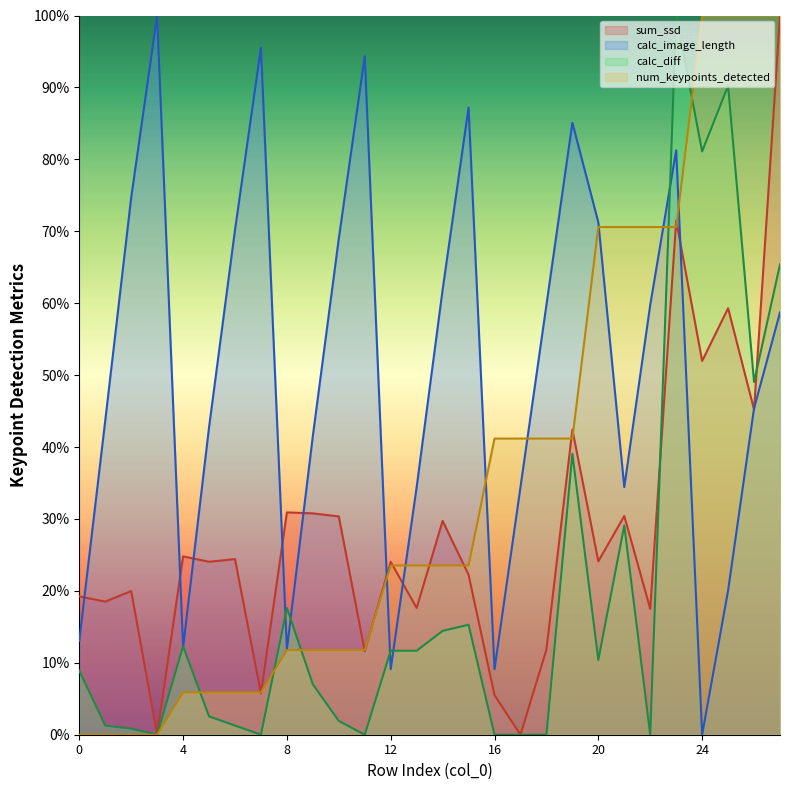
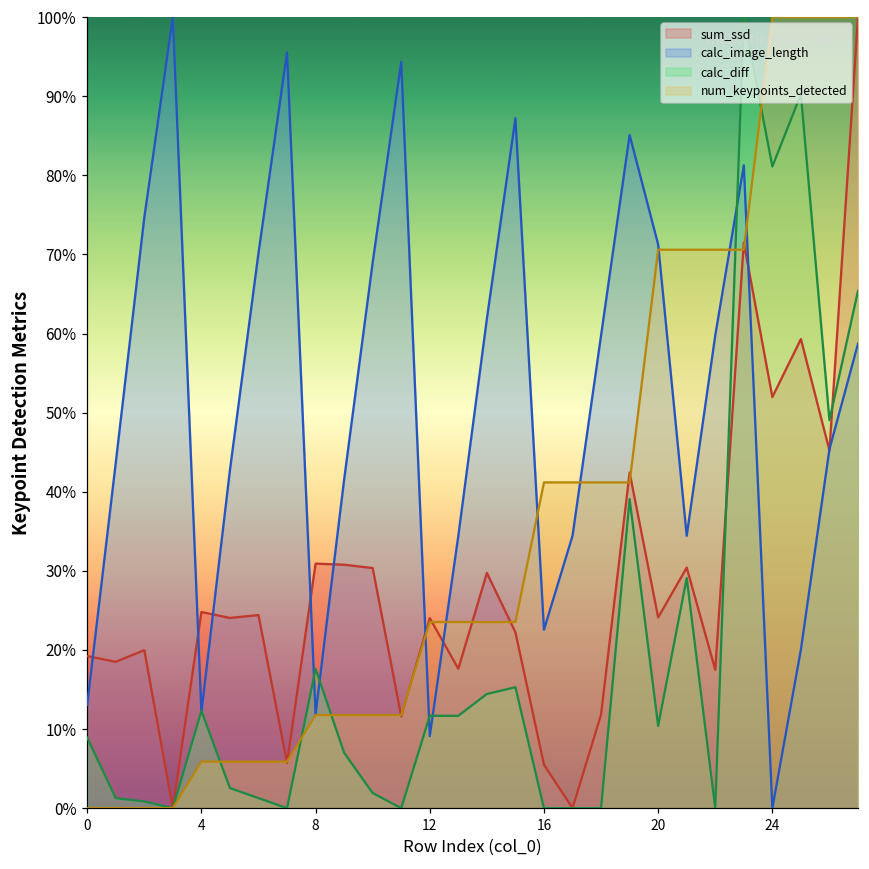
  {
    "calc_image_length": {
      "0": "13%",
      "12": "9%",
-     "16": "9%",
+     "16": "23%",
      "20": "71%",
      "24": "0%"
    },
    "calc_diff": {
      "0": "9%",
      "8": "18%",
      "12": "12%",
      "16": "0%",
      "20": "10%",
      "24": "81%"
    }
  }
